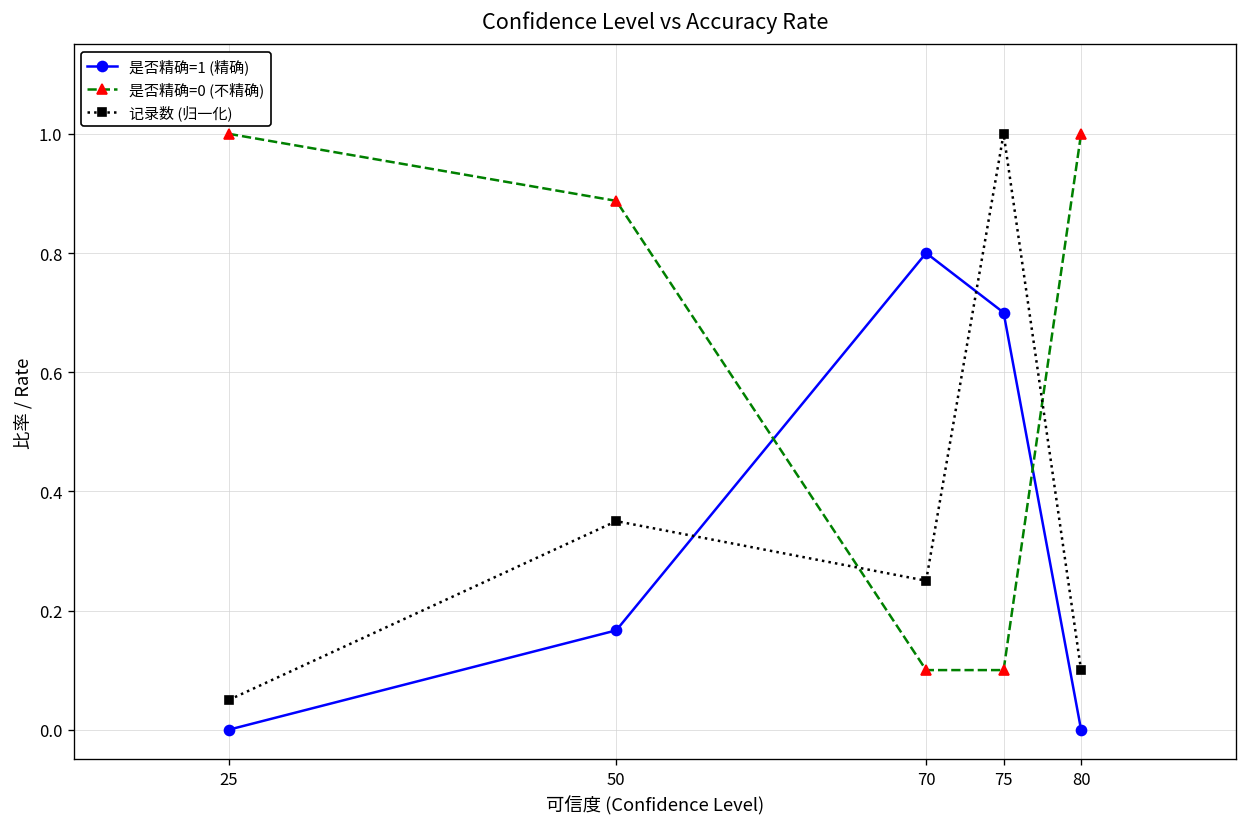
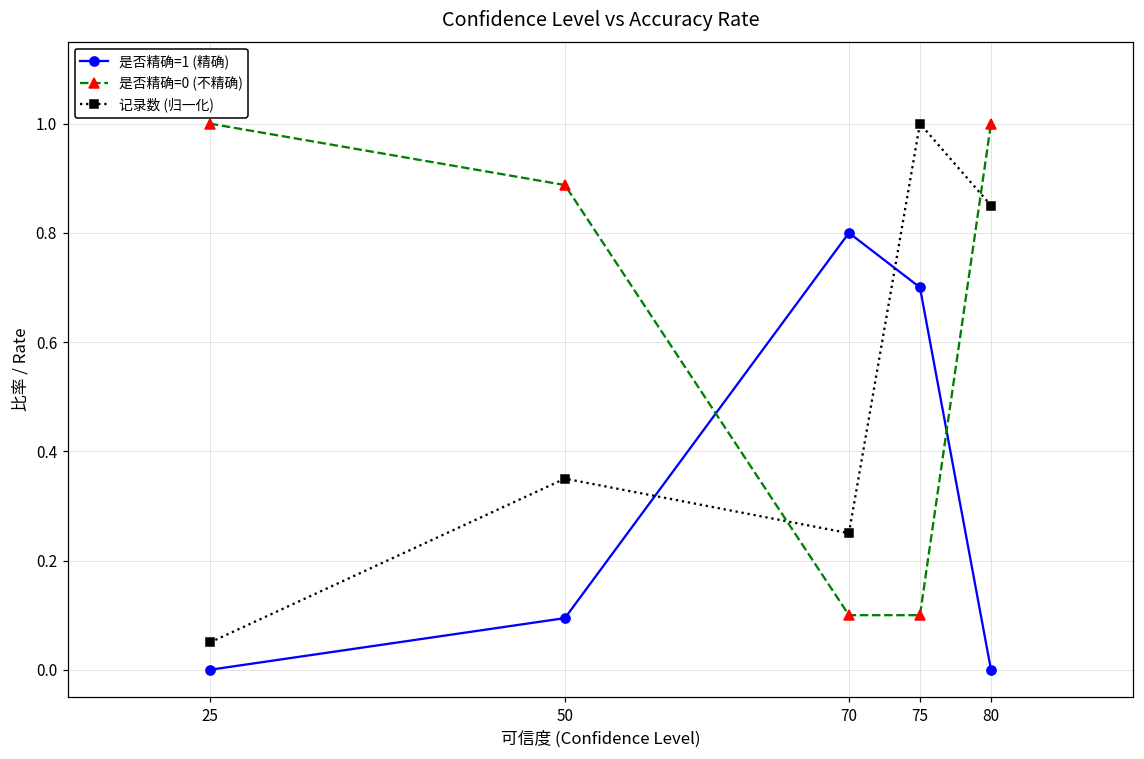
  {
    "是否精确=1 (精确)": {
      "25": 0.00,
-     "50": 0.17,
+     "50": 0.09,
      "70": 0.80,
      "75": 0.70,
      "80": 0.00
    },
    "是否精确=0 (不精确)": {
      "25": 1.00,
      "50": 0.89,
      "70": 0.10,
      "75": 0.10,
      "80": 1.00
    },
    "记录数 (归一化)": {
      "25": 0.05,
      "50": 0.35,
      "70": 0.25,
      "75": 1.00,
-     "80": 0.10
+     "80": 0.85
    }
  }
